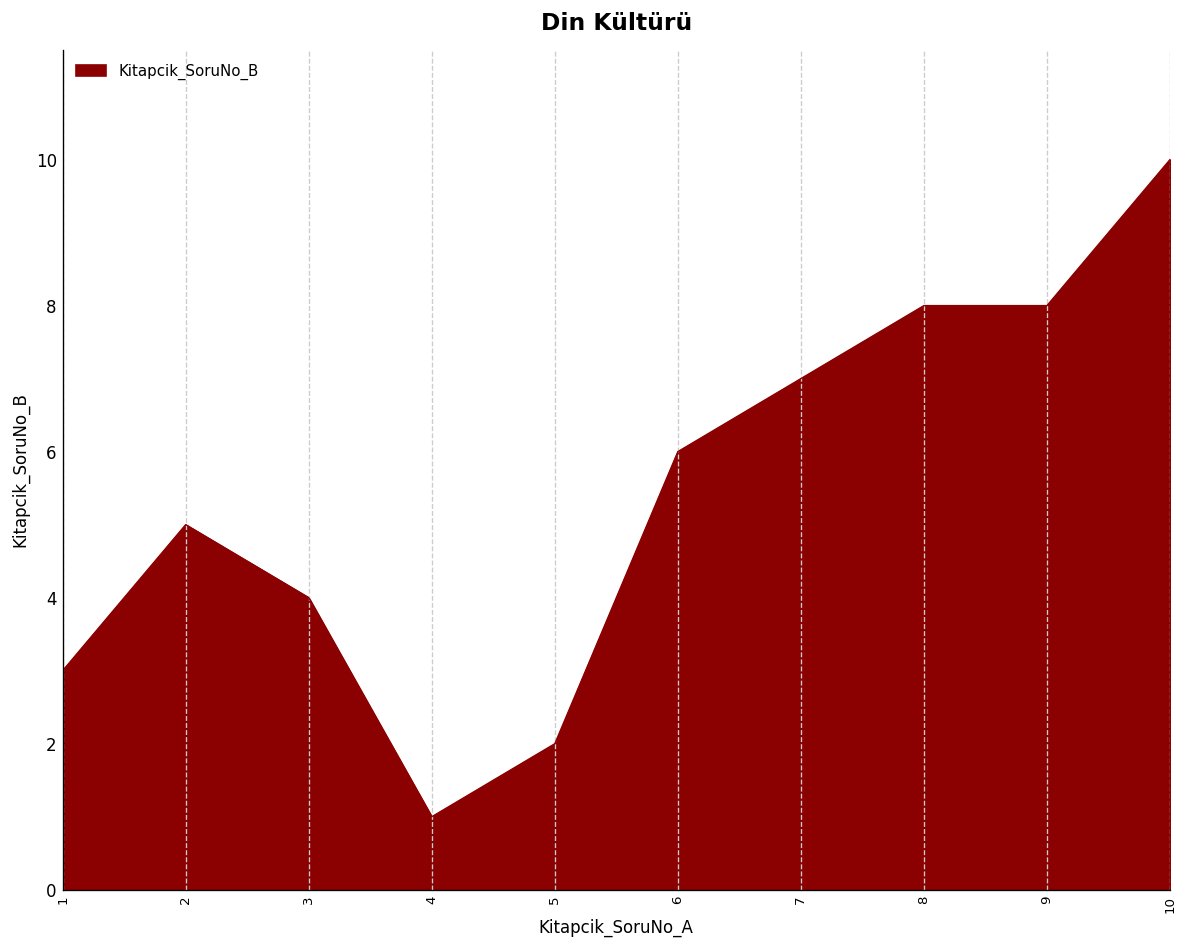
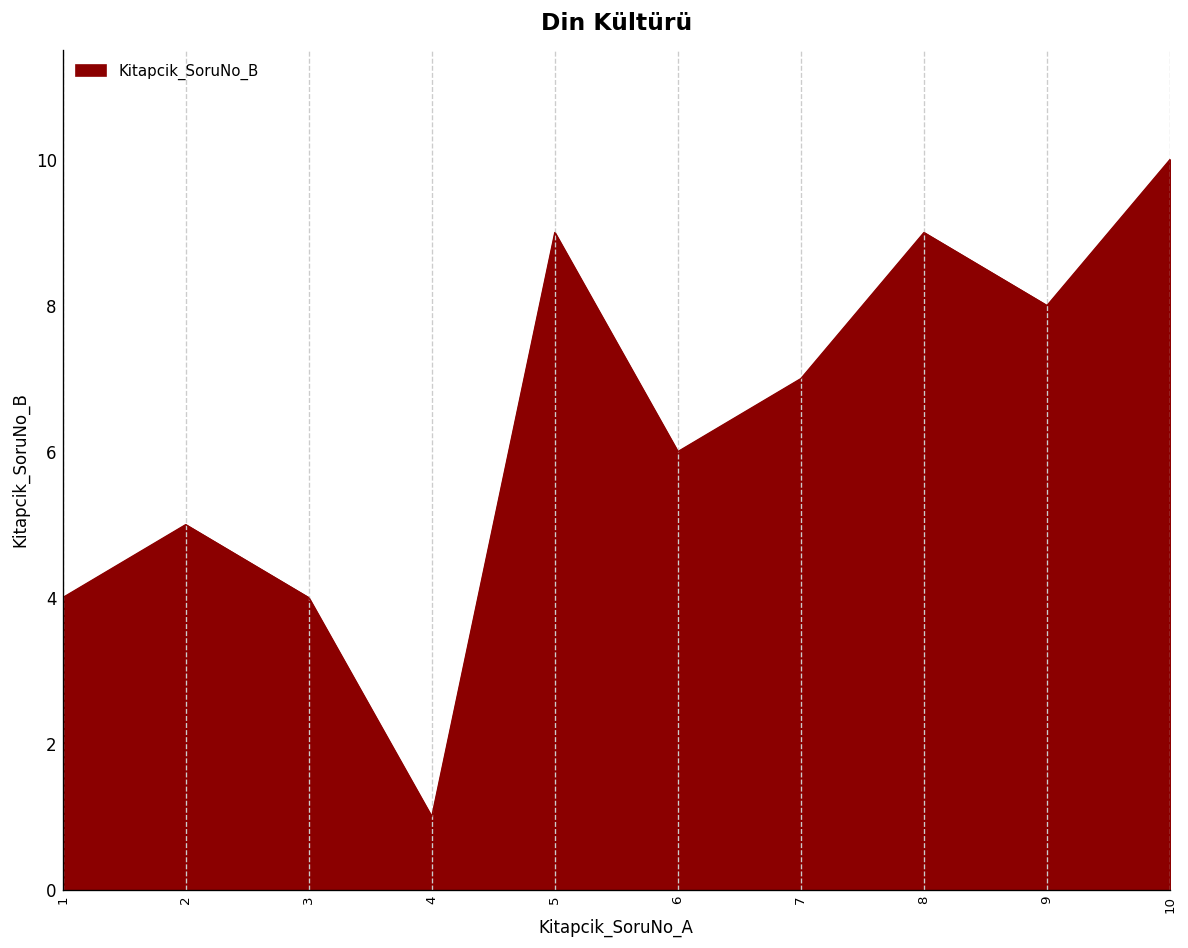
  {
-   "1": 3,
+   "1": 4,
    "2": 5,
    "3": 4,
    "4": 1,
-   "5": 2,
+   "5": 9,
    "6": 6,
    "7": 7,
-   "8": 8,
+   "8": 9,
    "9": 8,
    "10": 10
  }
